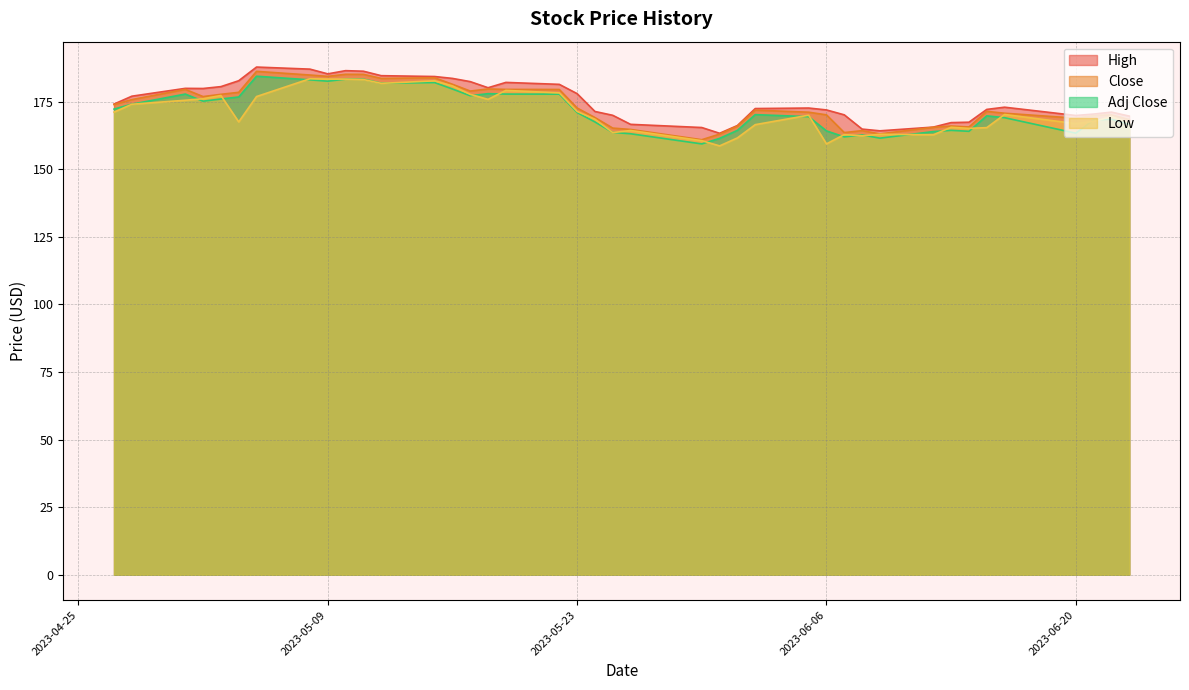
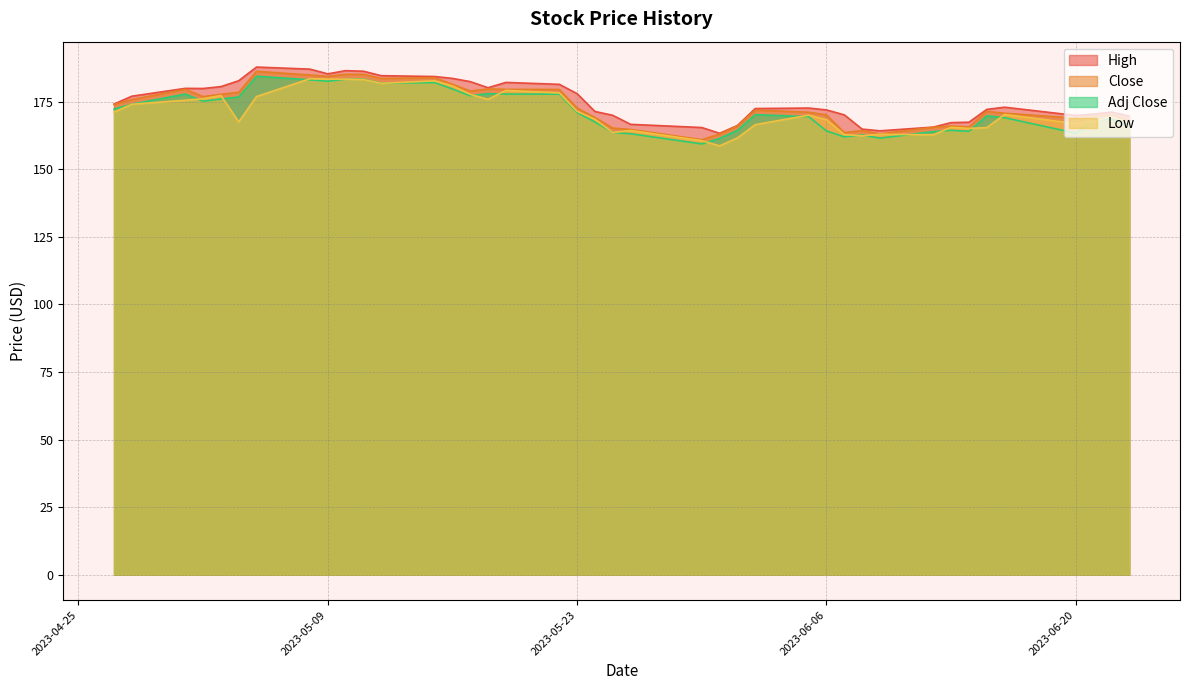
  {
    "Adj Close": {
      "2023-06-06": 164
    },
    "Low": {
-     "2023-06-06": 159
+     "2023-06-06": 168
    }
  }
